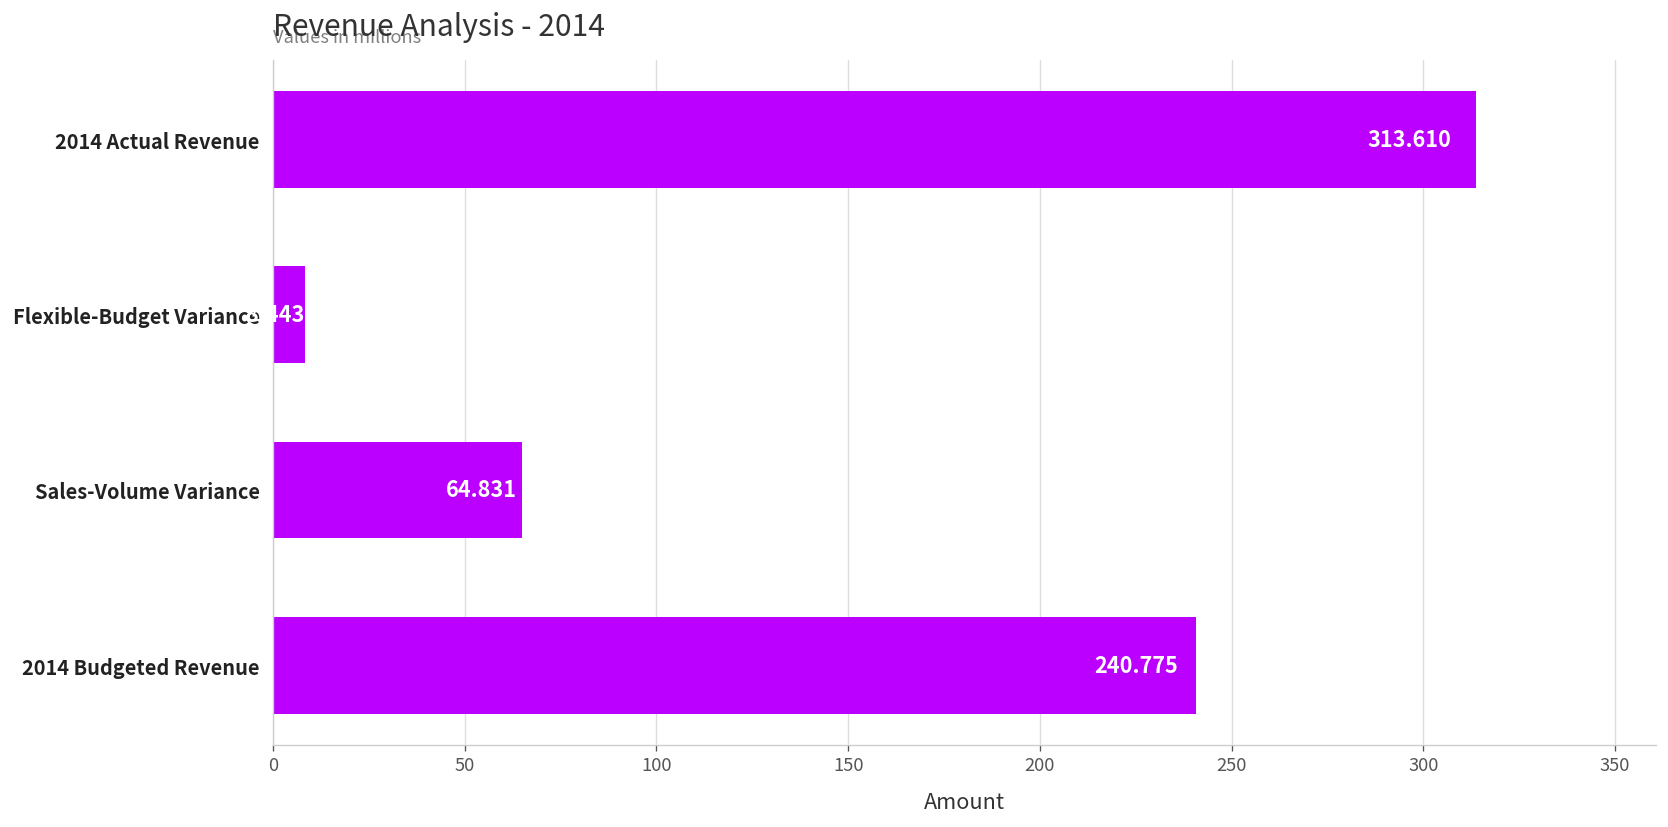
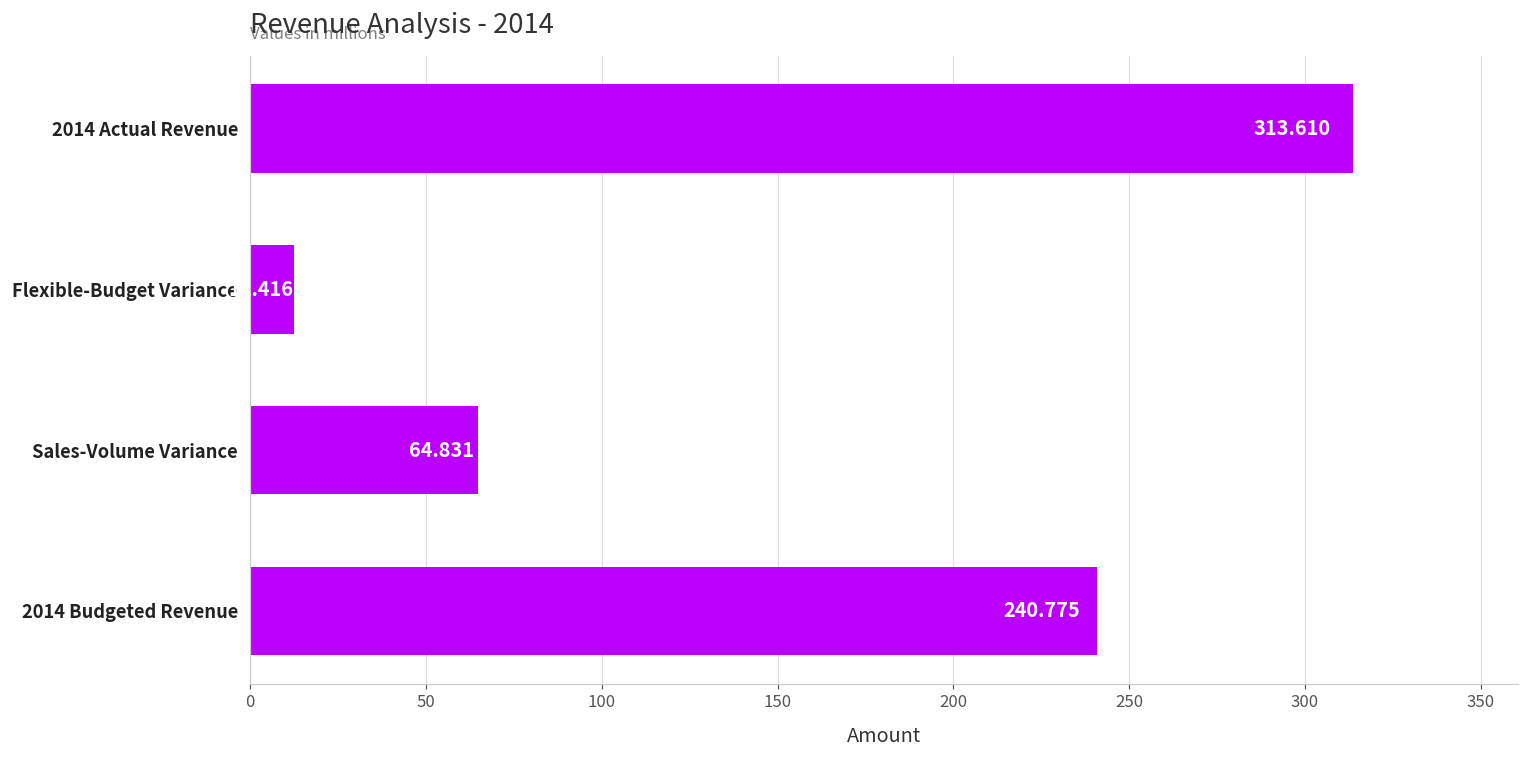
  {
-   "Flexible-Budget Variance": 8
+   "Flexible-Budget Variance": 12
  }
